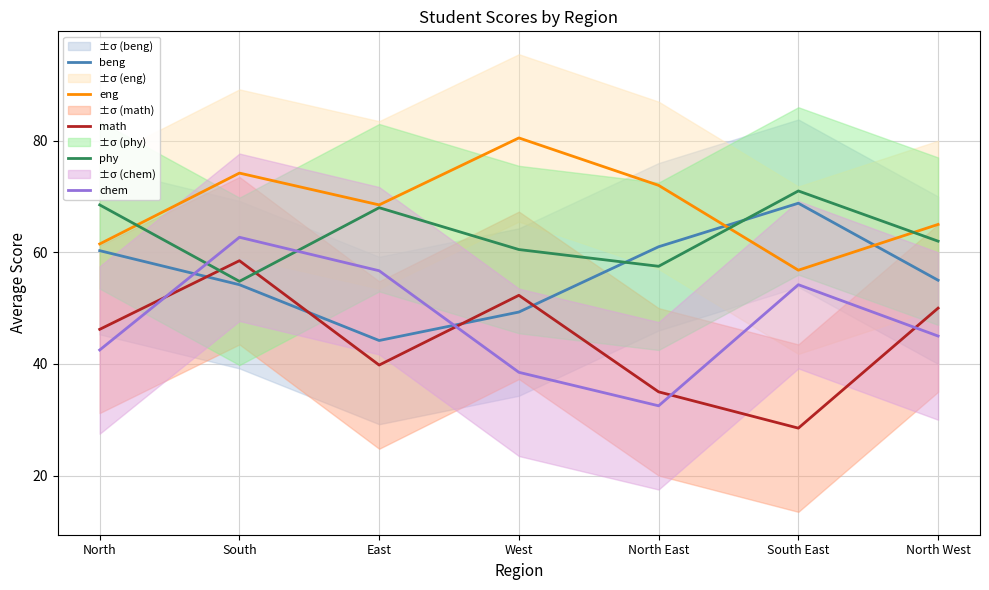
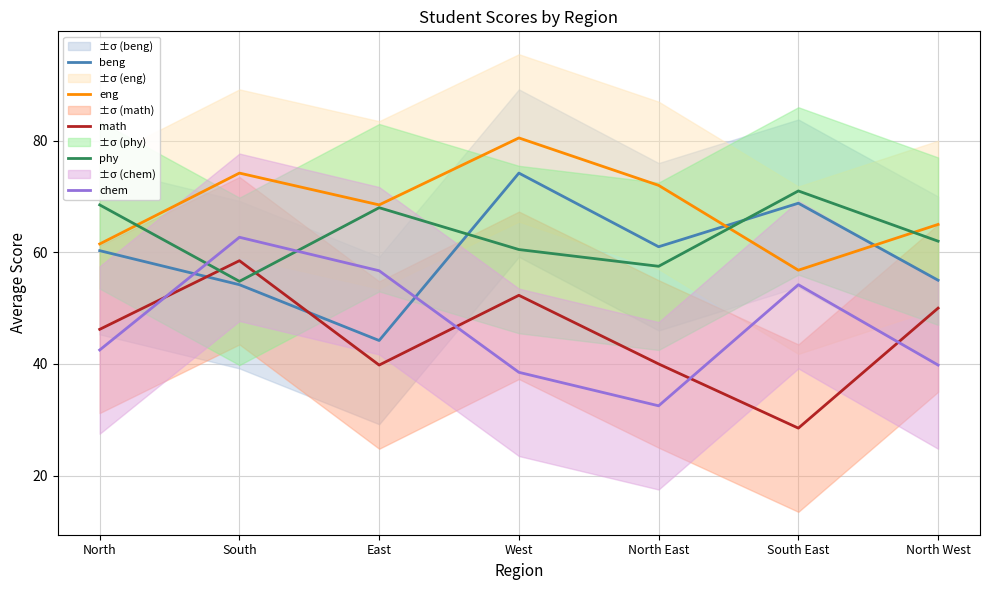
  {
    "beng": {
      "North": 60,
      "South": 54,
      "East": 44,
-     "West": 49,
+     "West": 74,
      "North East": 61
    },
    "eng": {
      "South": 74,
      "East": 69,
      "West": 81,
      "North East": 72,
      "South East": 57
    },
    "math": {
      "North": 46,
      "South": 59,
      "East": 40,
      "West": 52,
-     "North East": 35,
+     "North East": 40,
      "South East": 29,
      "North West": 50
    },
    "phy": {
      "North": 69,
      "South": 55,
      "East": 68,
      "West": 61,
      "North East": 58,
      "South East": 71,
      "North West": 62
    },
    "chem": {
      "North": 43,
      "South": 63,
      "East": 57,
      "West": 39,
      "North East": 33,
      "South East": 54,
-     "North West": 45
+     "North West": 40
    }
  }
